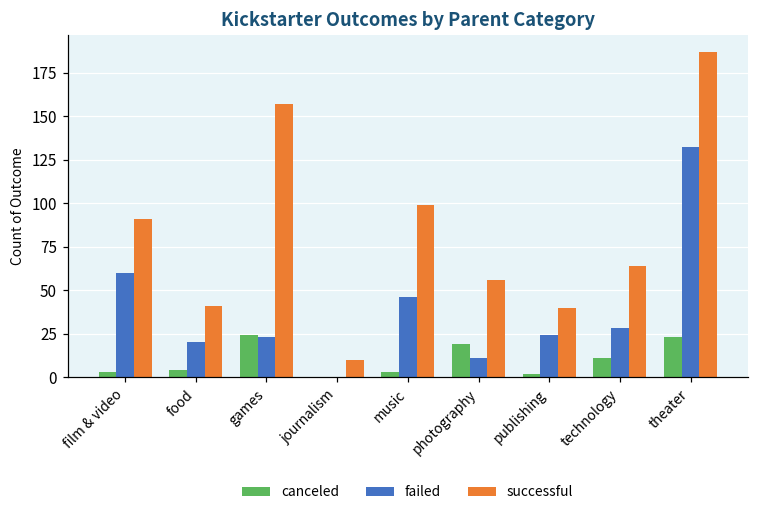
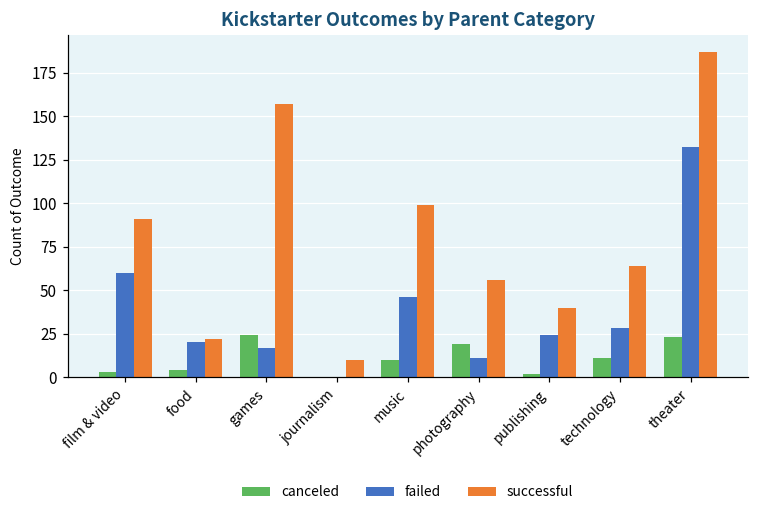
  {
    "canceled": {
      "film & video": 3,
      "food": 4,
      "games": 24,
      "journalism": 0,
-     "music": 3,
+     "music": 10,
      "photography": 19,
      "publishing": 2,
      "technology": 11,
      "theater": 23
    },
    "failed": {
      "film & video": 60,
      "food": 20,
-     "games": 23,
+     "games": 17,
      "journalism": 0,
      "music": 46,
      "photography": 11,
      "publishing": 24,
      "technology": 28,
      "theater": 132
    },
    "successful": {
      "film & video": 91,
-     "food": 41,
+     "food": 22,
      "games": 157,
      "journalism": 10,
      "music": 99,
      "photography": 56,
      "publishing": 40,
      "technology": 64,
      "theater": 187
    }
  }
